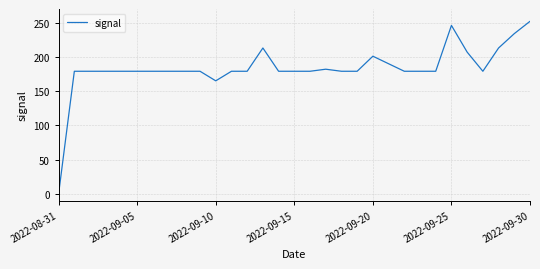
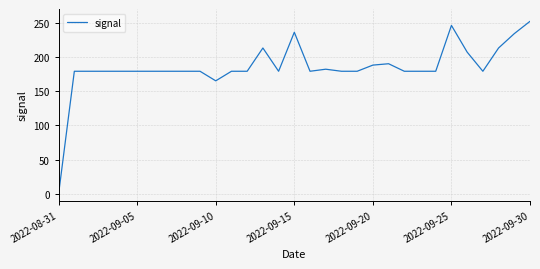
  {
    "2022-08-31": 0,
    "2022-09-05": 180,
    "2022-09-10": 170,
-   "2022-09-15": 180,
-   "2022-09-20": 200,
+   "2022-09-15": 240,
+   "2022-09-20": 190,
    "2022-09-25": 250,
    "2022-09-30": 250
  }
